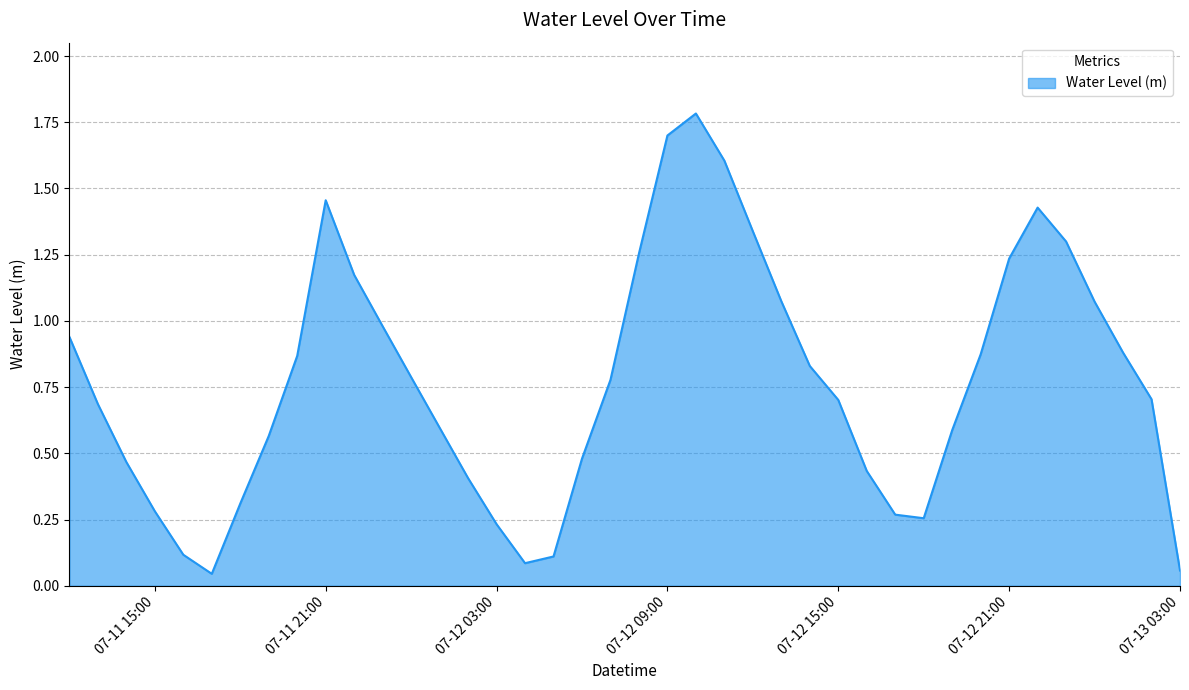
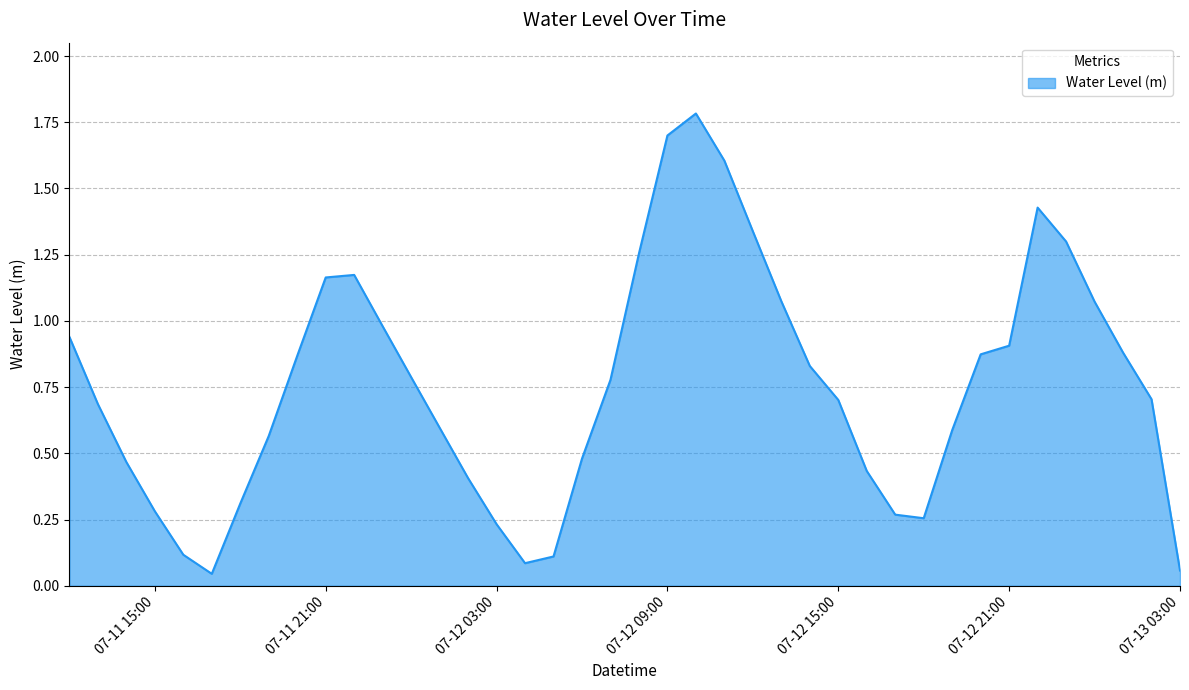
  {
    "07-11 15:00": 0.28,
-   "07-11 21:00": 1.46,
+   "07-11 21:00": 1.16,
    "07-12 03:00": 0.23,
    "07-12 09:00": 1.70,
    "07-12 15:00": 0.70,
-   "07-12 21:00": 1.24,
+   "07-12 21:00": 0.91,
    "07-13 03:00": 0.06
  }
